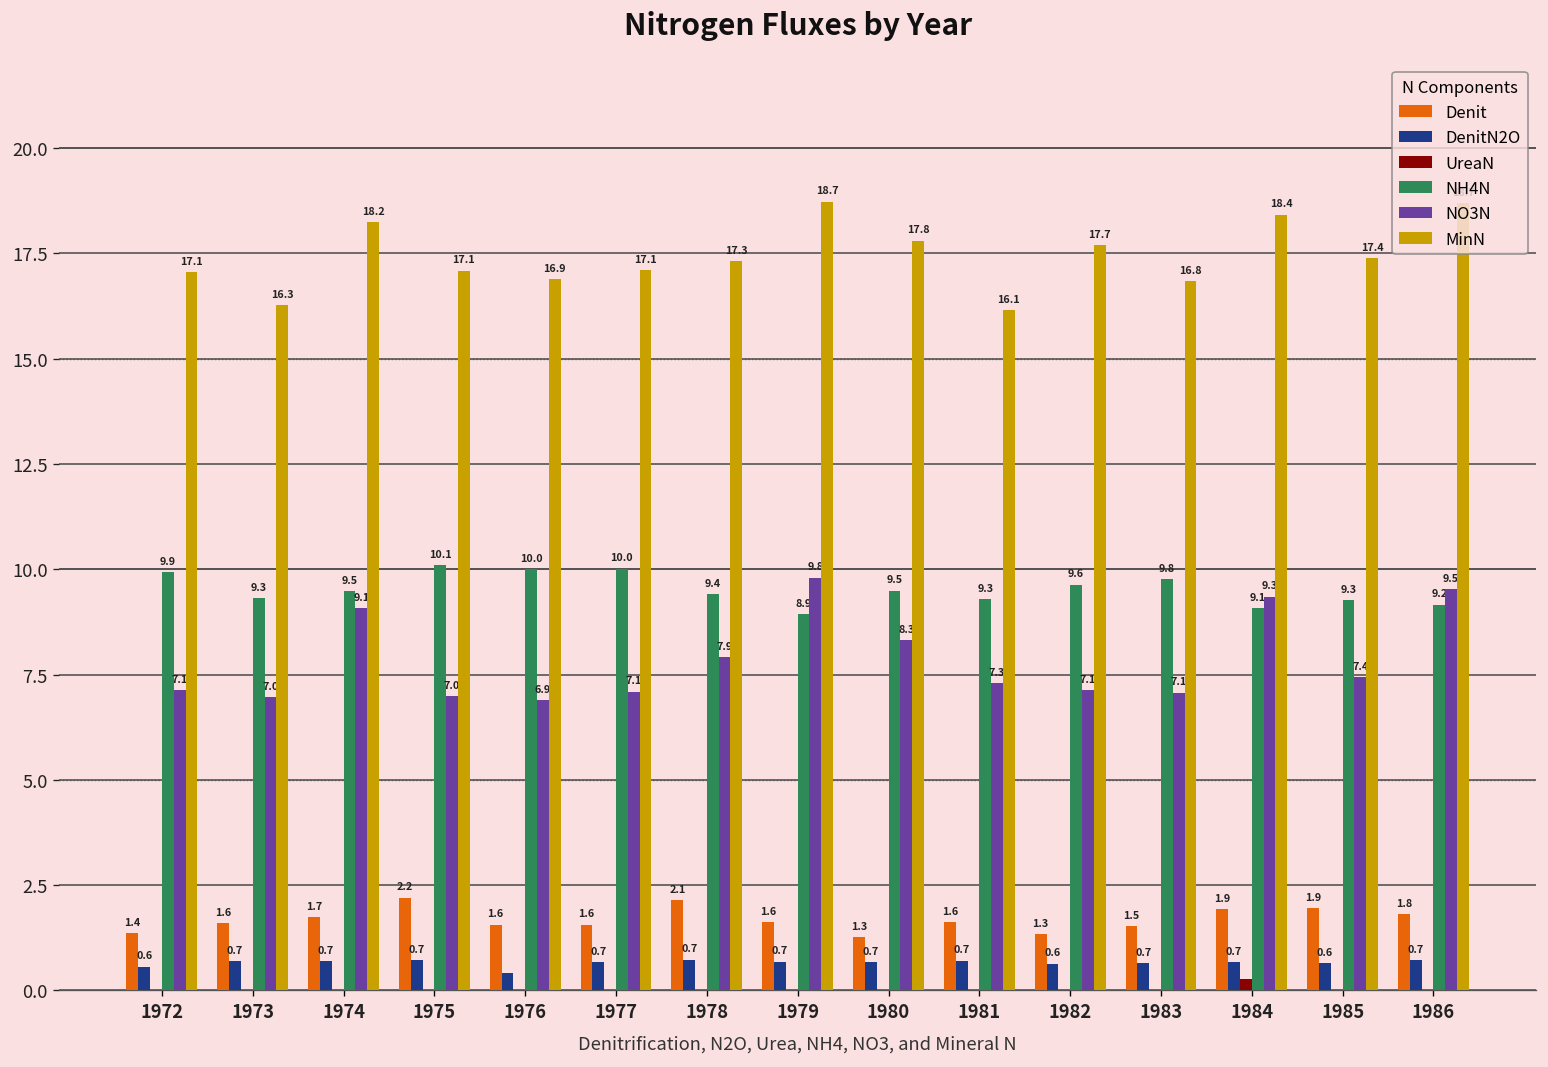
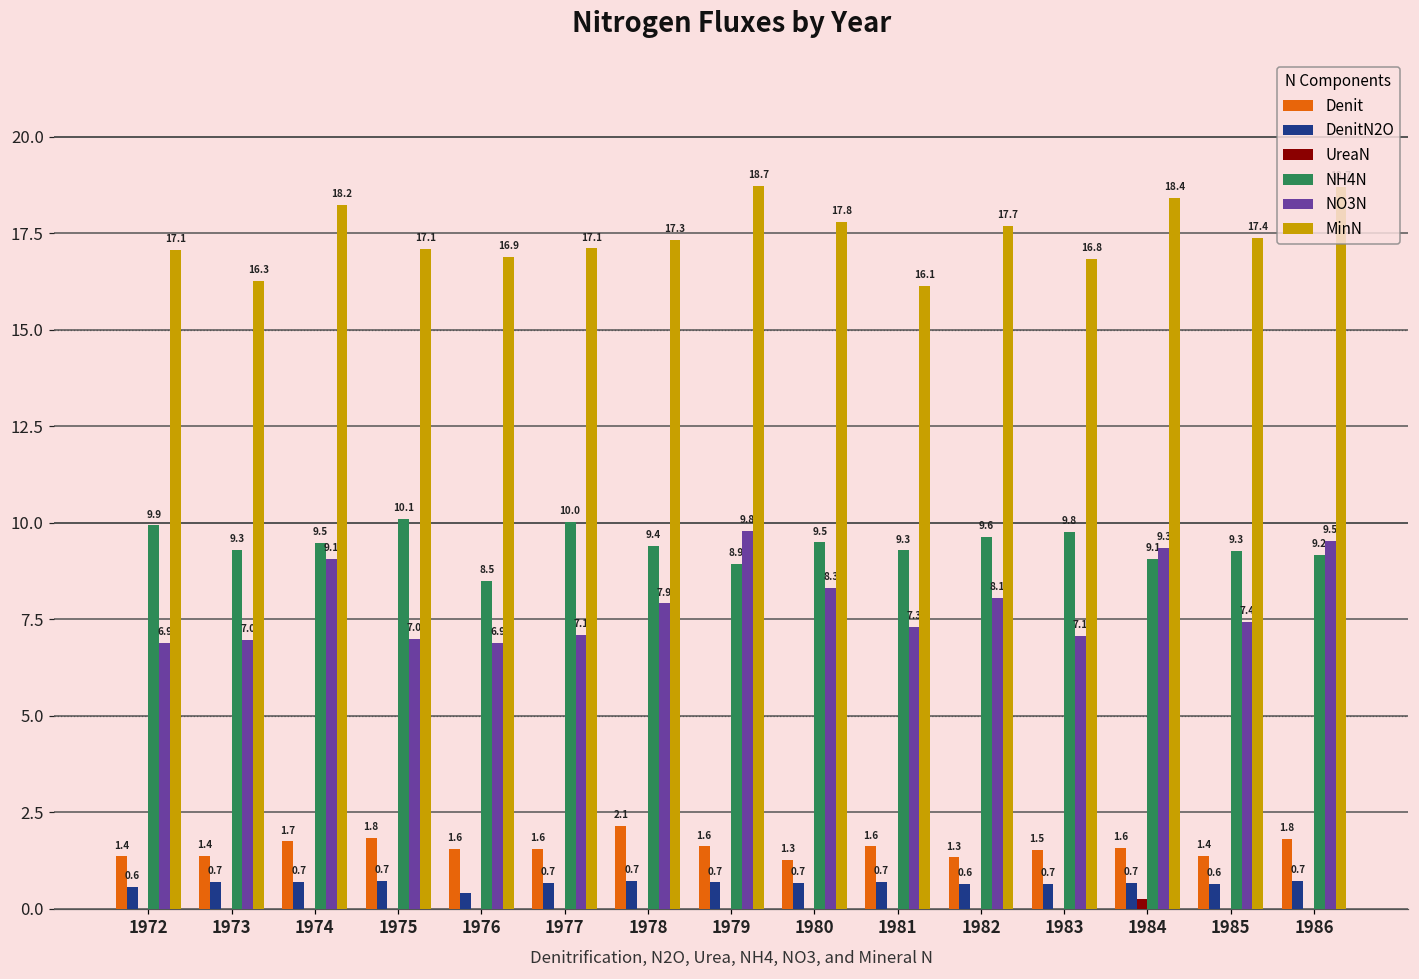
  {
    "Denit": {
      "1972": 1.4,
-     "1973": 1.6,
+     "1973": 1.4,
      "1974": 1.7,
-     "1975": 2.2,
+     "1975": 1.8,
      "1976": 1.6,
      "1977": 1.6,
      "1978": 2.1,
      "1979": 1.6,
      "1980": 1.3,
      "1981": 1.6,
      "1982": 1.3,
      "1983": 1.5,
-     "1984": 1.9,
-     "1985": 1.9,
+     "1984": 1.6,
+     "1985": 1.4,
      "1986": 1.8
    },
    "DenitN2O": {
      "1972": 0.6,
      "1973": 0.7,
      "1974": 0.7,
      "1975": 0.7,
      "1977": 0.7,
      "1978": 0.7,
      "1979": 0.7,
      "1980": 0.7,
      "1981": 0.7,
      "1982": 0.6,
      "1983": 0.7,
      "1984": 0.7,
      "1985": 0.6,
      "1986": 0.7
    },
    "UreaN": {
      "1984": 0.3
    },
    "NH4N": {
      "1972": 9.9,
      "1973": 9.3,
      "1974": 9.5,
      "1975": 10.1,
-     "1976": 10.0,
+     "1976": 8.5,
      "1977": 10.0,
      "1978": 9.4,
      "1979": 8.9,
      "1980": 9.5,
      "1981": 9.3,
      "1982": 9.6,
      "1983": 9.8,
      "1984": 9.1,
      "1985": 9.3,
      "1986": 9.2
    },
    "NO3N": {
-     "1972": 7.1,
+     "1972": 6.9,
      "1973": 7.0,
      "1974": 9.1,
      "1975": 7.0,
      "1976": 6.9,
      "1977": 7.1,
      "1978": 7.9,
      "1979": 9.8,
      "1980": 8.3,
      "1981": 7.3,
-     "1982": 7.1,
+     "1982": 8.1,
      "1983": 7.1,
      "1984": 9.3,
      "1985": 7.4,
      "1986": 9.5
    },
    "MinN": {
      "1972": 17.1,
      "1973": 16.3,
      "1974": 18.2,
      "1975": 17.1,
      "1976": 16.9,
      "1977": 17.1,
      "1978": 17.3,
      "1979": 18.7,
      "1980": 17.8,
      "1981": 16.1,
      "1982": 17.7,
      "1983": 16.8,
      "1984": 18.4,
      "1985": 17.4
    }
  }
